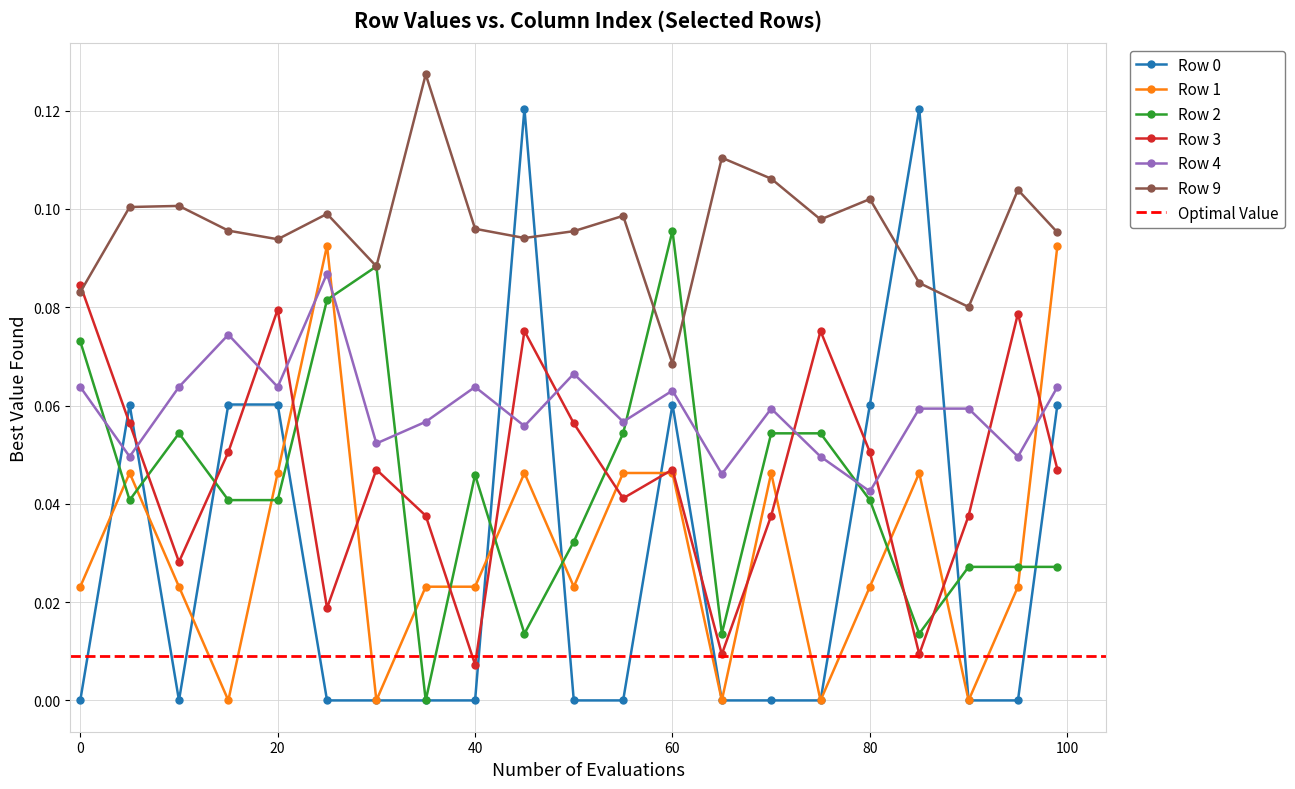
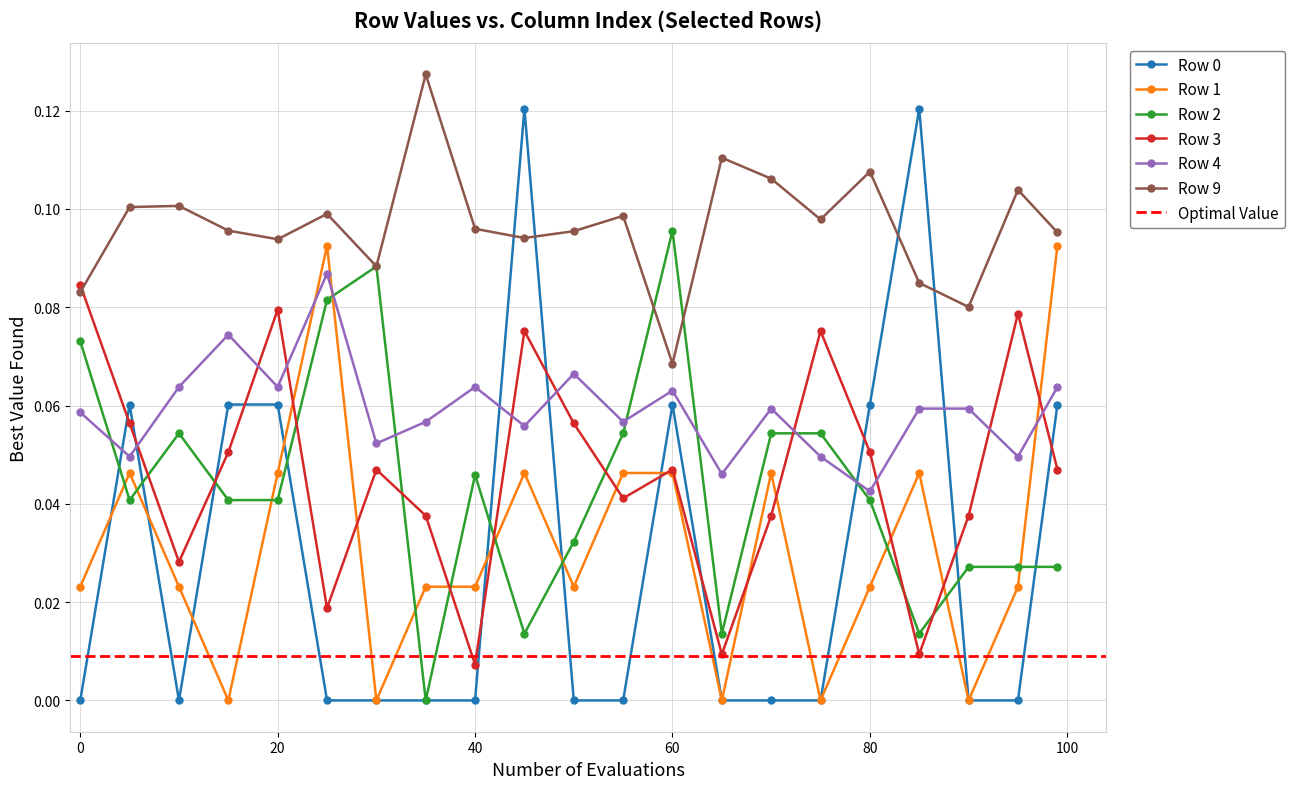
  {
    "Row 0": {
      "0": 0.000,
      "20": 0.060,
      "40": 0.000,
      "60": 0.060,
      "80": 0.060
    },
    "Row 1": {
      "0": 0.023,
      "20": 0.046,
      "40": 0.023,
      "60": 0.046,
      "80": 0.023
    },
    "Row 2": {
      "0": 0.073,
      "20": 0.041,
      "40": 0.046,
      "60": 0.096,
      "80": 0.041
    },
    "Row 3": {
      "0": 0.085,
      "20": 0.080,
      "40": 0.007,
      "60": 0.047,
      "80": 0.051
    },
    "Row 4": {
-     "0": 0.064,
+     "0": 0.059,
      "20": 0.064,
      "40": 0.064,
      "60": 0.063,
      "80": 0.043
    },
    "Row 9": {
      "0": 0.083,
      "20": 0.094,
      "40": 0.096,
      "60": 0.068,
-     "80": 0.102
+     "80": 0.108
    }
  }
